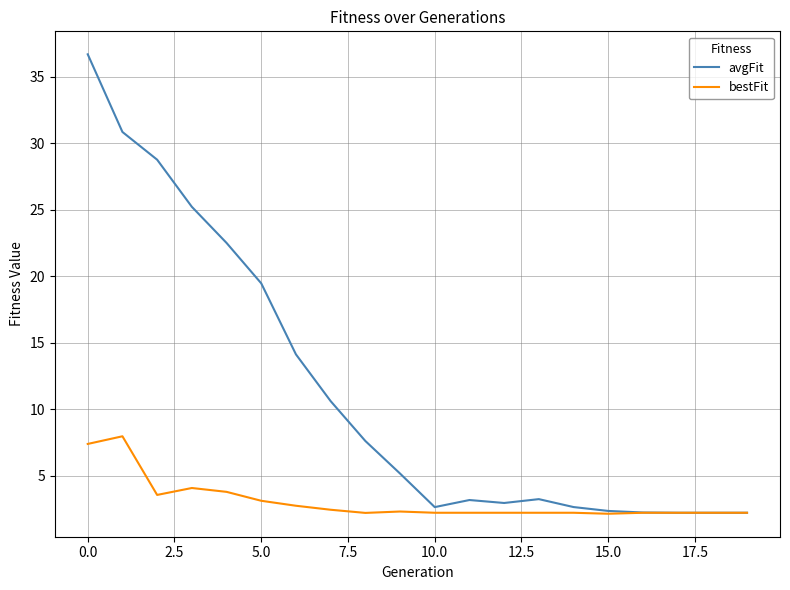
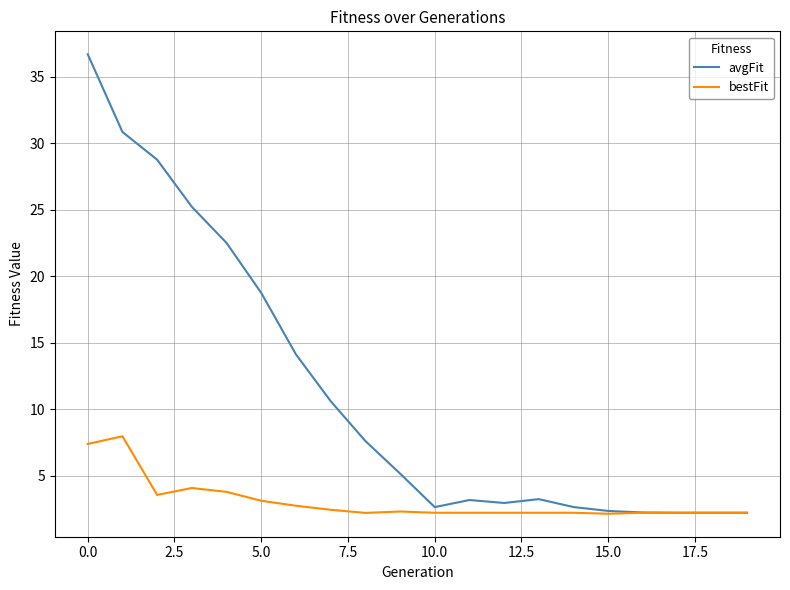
  {
    "avgFit": {
      "0.0": 36.7,
-     "5.0": 19.5,
+     "5.0": 18.8,
      "10.0": 2.7,
      "15.0": 2.4
    },
    "bestFit": {
      "0.0": 7.4,
      "5.0": 3.1,
      "10.0": 2.2,
      "15.0": 2.2
    }
  }
